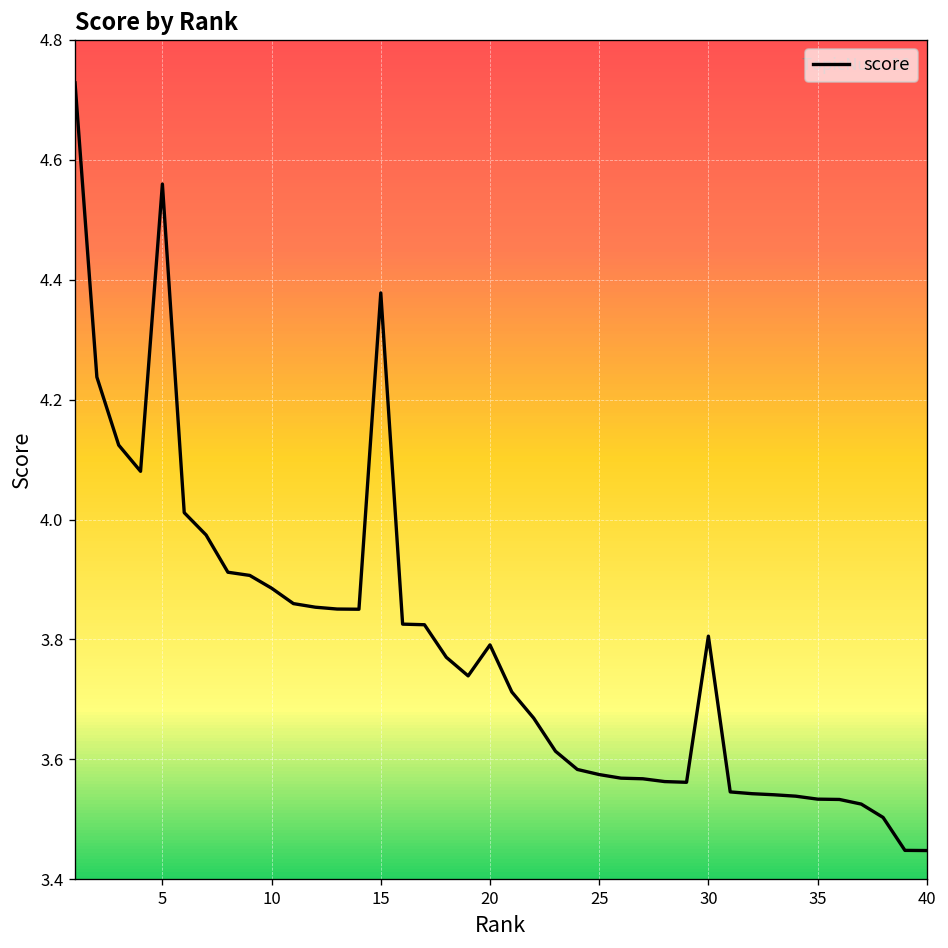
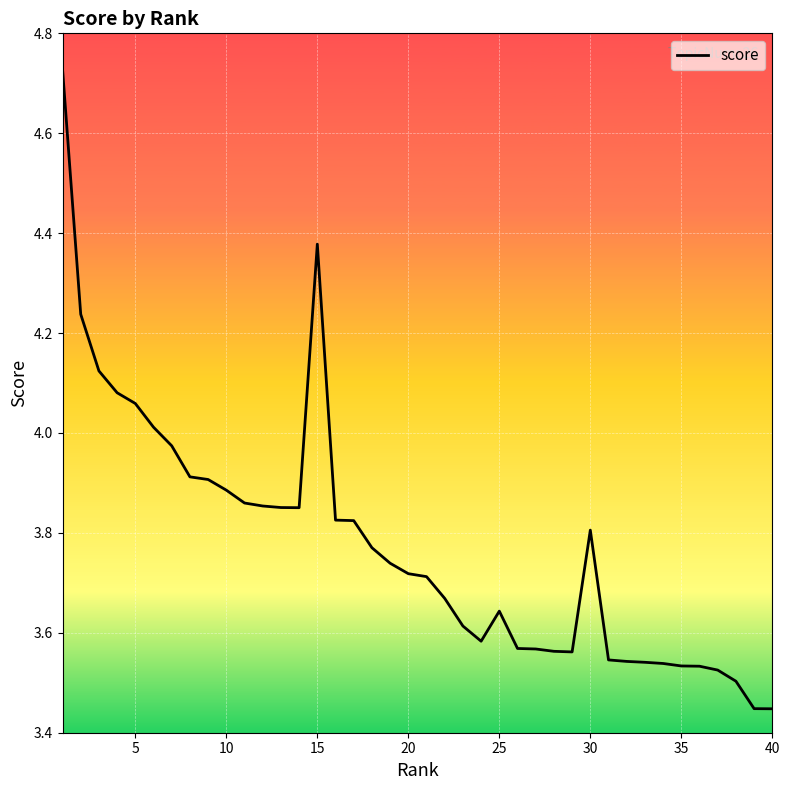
  {
-   "5": 4.56,
+   "5": 4.06,
    "10": 3.89,
    "15": 4.38,
-   "20": 3.79,
-   "25": 3.57,
+   "20": 3.72,
+   "25": 3.64,
    "30": 3.81,
    "35": 3.53,
    "40": 3.45
  }
